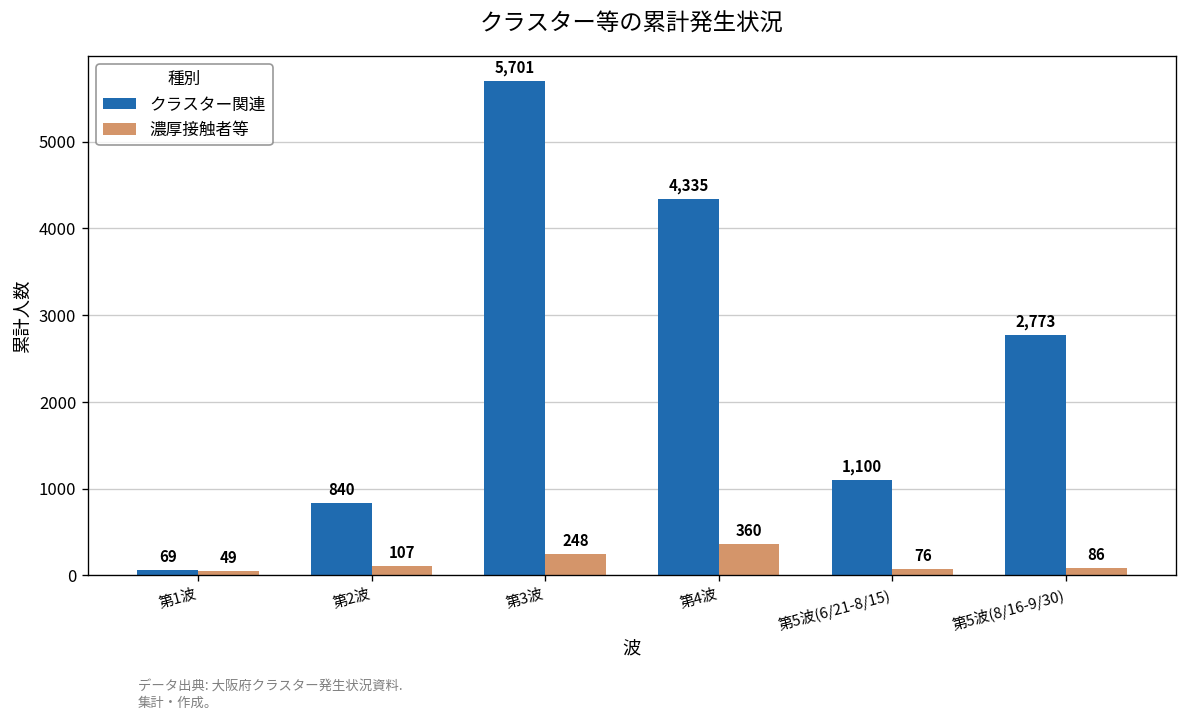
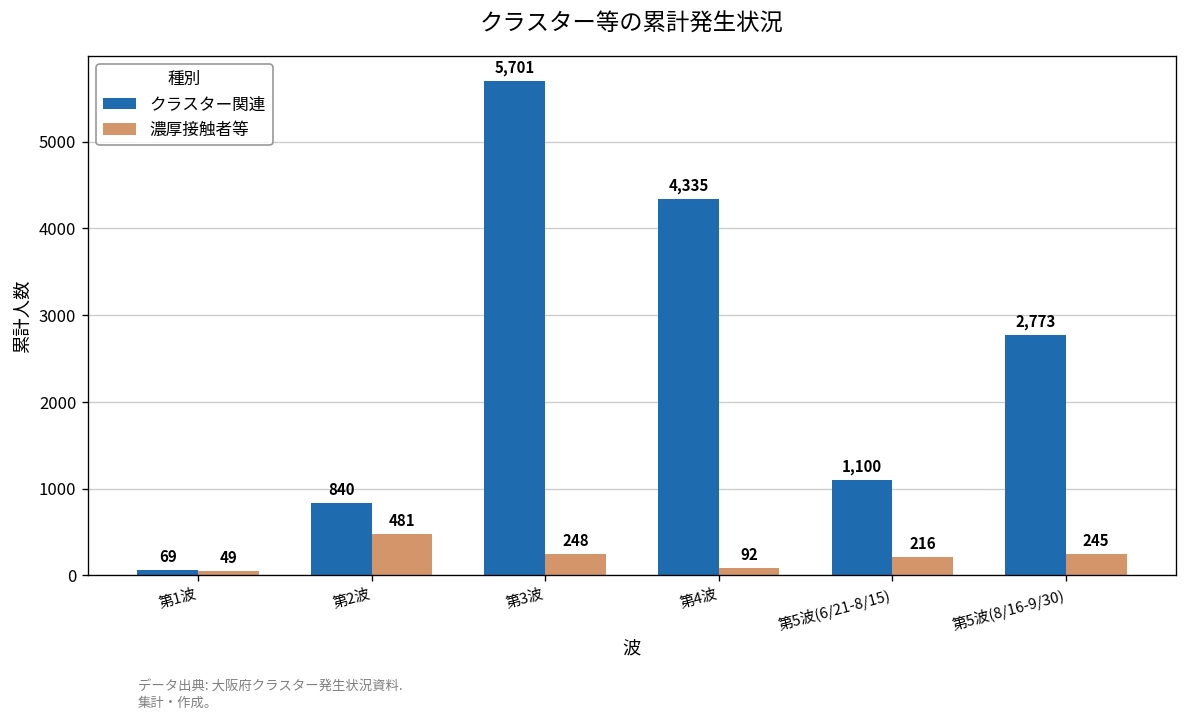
  {
    "クラスター関連": {
      "第1波": "69",
      "第2波": "840",
      "第3波": "5,701",
      "第4波": "4,335",
      "第5波(6/21-8/15)": "1,100",
      "第5波(8/16-9/30)": "2,773"
    },
    "濃厚接触者等": {
      "第1波": "49",
-     "第2波": "107",
+     "第2波": "481",
      "第3波": "248",
-     "第4波": "360",
-     "第5波(6/21-8/15)": "76",
-     "第5波(8/16-9/30)": "86"
+     "第4波": "92",
+     "第5波(6/21-8/15)": "216",
+     "第5波(8/16-9/30)": "245"
    }
  }
